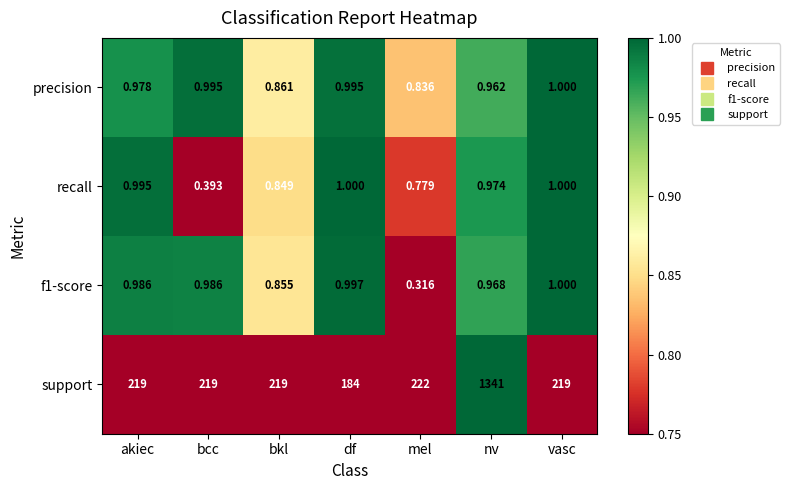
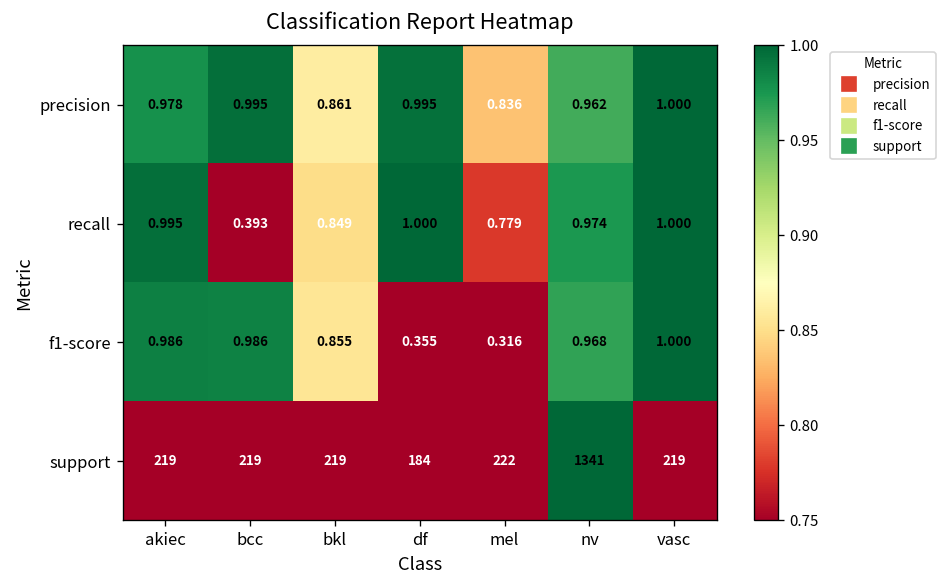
  {
    "precision": {
      "akiec": 0.978,
      "bcc": 0.995,
      "bkl": 0.861,
      "df": 0.995,
      "mel": 0.836,
      "nv": 0.962,
      "vasc": 1.000
    },
    "recall": {
      "akiec": 0.995,
      "bcc": 0.393,
      "bkl": 0.849,
      "df": 1.000,
      "mel": 0.779,
      "nv": 0.974,
      "vasc": 1.000
    },
    "f1-score": {
      "akiec": 0.986,
      "bcc": 0.986,
      "bkl": 0.855,
-     "df": 0.997,
+     "df": 0.355,
      "mel": 0.316,
      "nv": 0.968,
      "vasc": 1.000
    },
    "support": {
      "akiec": 219,
      "bcc": 219,
      "bkl": 219,
      "df": 184,
      "mel": 222,
      "nv": 1341,
      "vasc": 219
    }
  }
